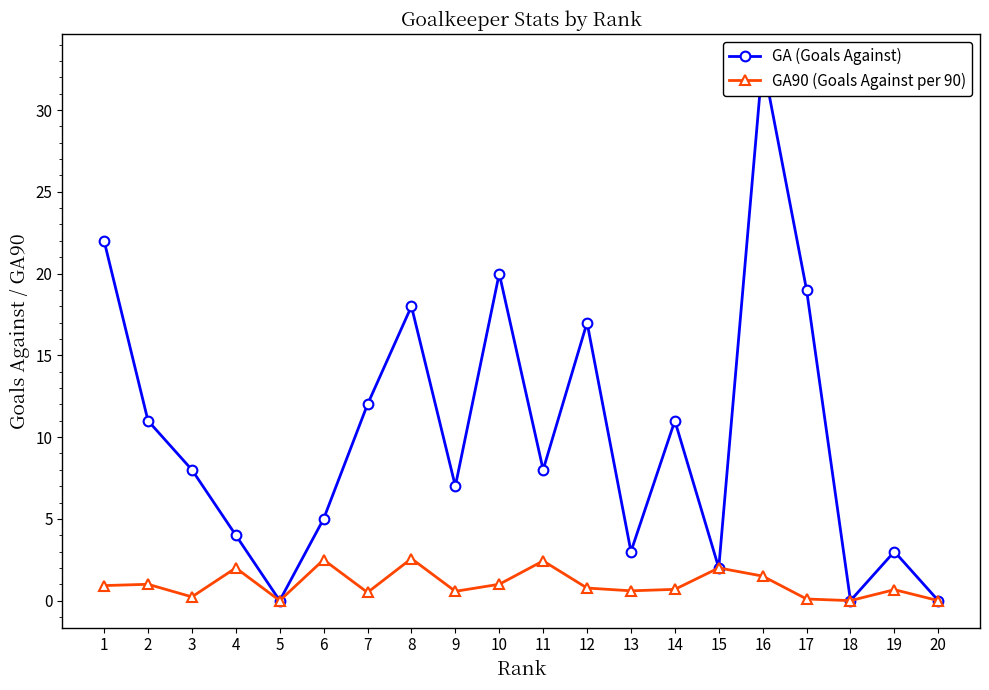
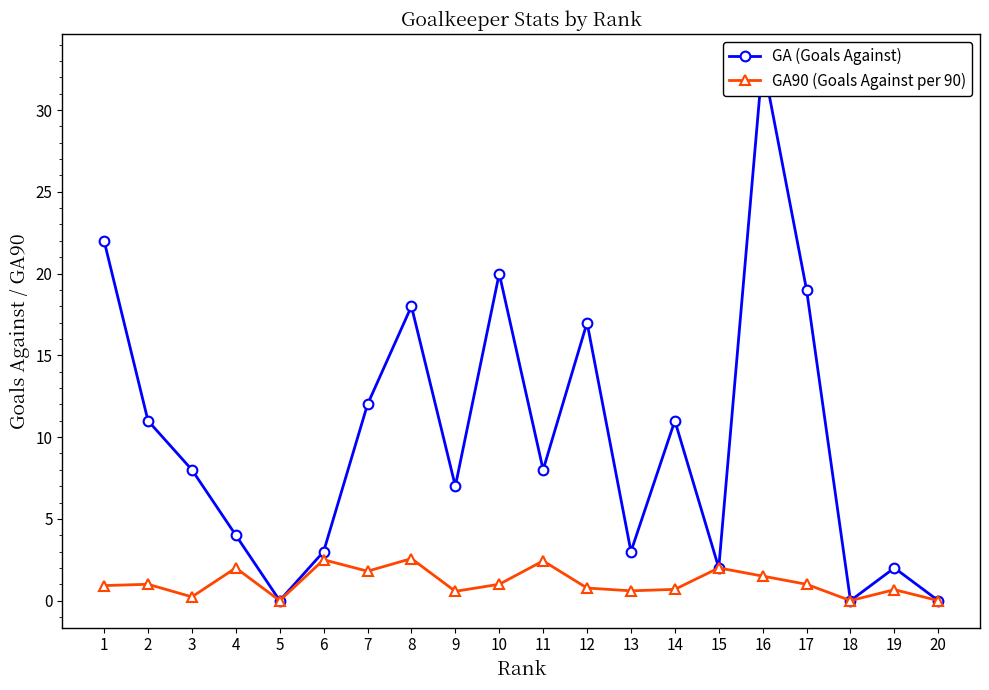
  {
    "GA (Goals Against)": {
      "1": 22,
      "2": 11,
      "3": 8,
      "4": 4,
-     "6": 5,
+     "6": 3,
      "7": 12,
      "8": 18,
      "9": 7,
      "10": 20,
      "11": 8,
      "12": 17,
      "13": 3,
      "14": 11,
      "17": 19,
-     "19": 3
+     "19": 2
    },
    "GA90 (Goals Against per 90)": {
      "1": 0.9,
      "2": 1.0,
      "3": 0.2,
      "4": 2.0,
      "6": 2.5,
-     "7": 0.5,
+     "7": 1.8,
      "8": 2.6,
      "9": 0.6,
      "10": 1.0,
      "11": 2.4,
      "12": 0.8,
      "13": 0.6,
      "14": 0.7,
      "16": 1.5,
-     "17": 0.1,
+     "17": 1.0,
      "19": 0.7
    }
  }
